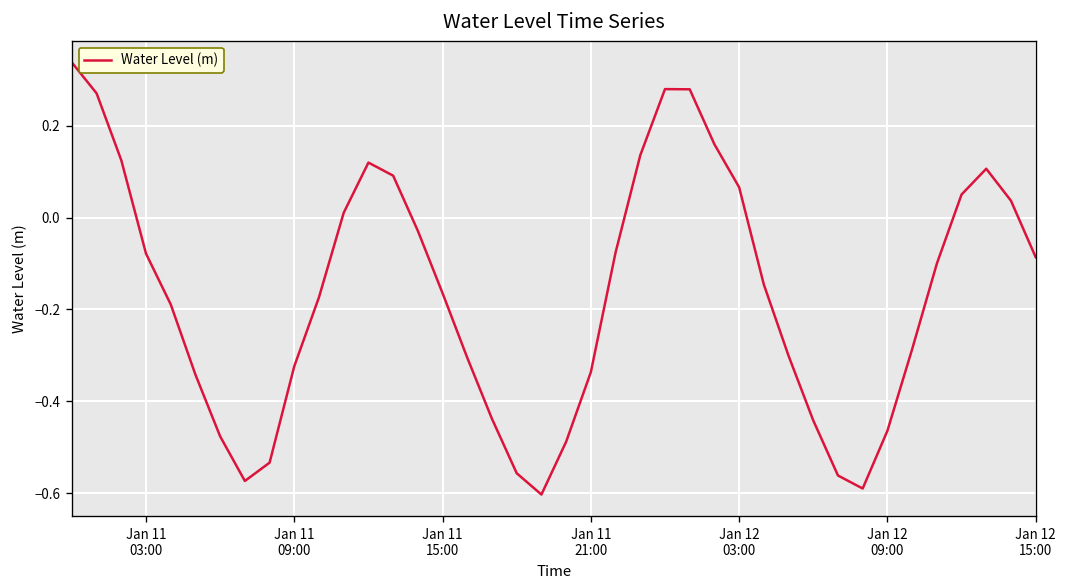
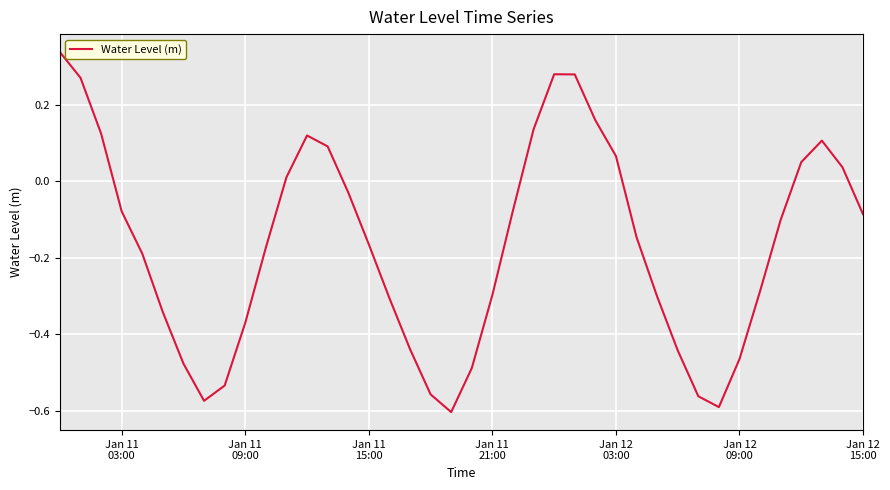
  {
    "Jan 11 03:00": -0.08,
-   "Jan 11 09:00": -0.32,
+   "Jan 11 09:00": -0.37,
    "Jan 11 15:00": -0.16,
-   "Jan 11 21:00": -0.34,
+   "Jan 11 21:00": -0.30,
    "Jan 12 03:00": 0.07,
    "Jan 12 09:00": -0.46,
    "Jan 12 15:00": -0.09
  }
